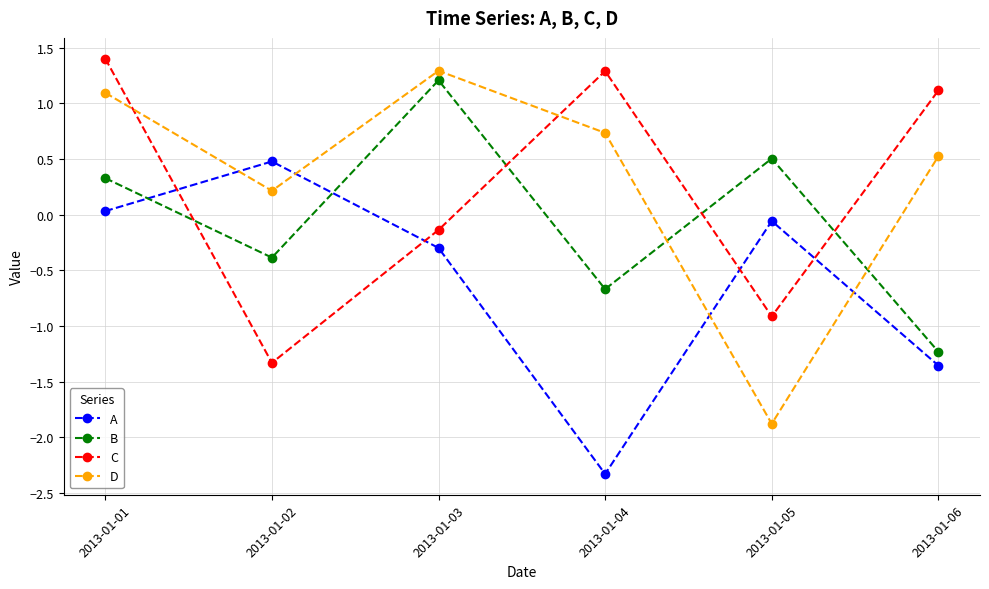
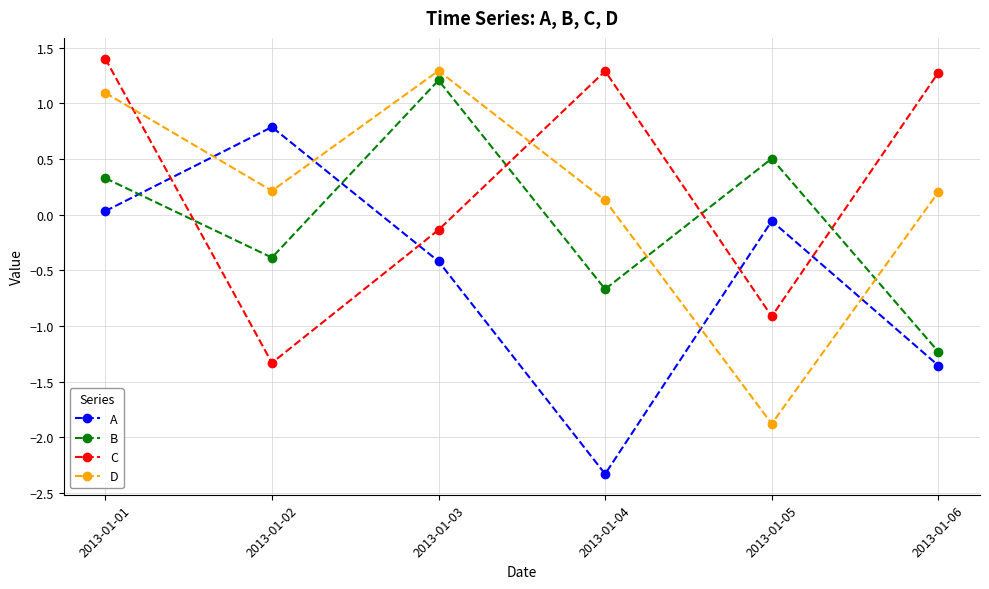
  {
    "A": {
      "2013-01-01": 0.03,
-     "2013-01-02": 0.48,
-     "2013-01-03": -0.30,
+     "2013-01-02": 0.79,
+     "2013-01-03": -0.42,
      "2013-01-04": -2.33,
      "2013-01-05": -0.06,
      "2013-01-06": -1.36
    },
    "B": {
      "2013-01-01": 0.33,
      "2013-01-02": -0.39,
      "2013-01-03": 1.21,
      "2013-01-04": -0.67,
      "2013-01-05": 0.50,
      "2013-01-06": -1.23
    },
    "C": {
      "2013-01-01": 1.40,
      "2013-01-02": -1.33,
      "2013-01-03": -0.14,
      "2013-01-04": 1.29,
      "2013-01-05": -0.91,
-     "2013-01-06": 1.12
+     "2013-01-06": 1.28
    },
    "D": {
      "2013-01-01": 1.09,
      "2013-01-02": 0.21,
      "2013-01-03": 1.29,
-     "2013-01-04": 0.73,
+     "2013-01-04": 0.13,
      "2013-01-05": -1.88,
-     "2013-01-06": 0.52
+     "2013-01-06": 0.20
    }
  }
